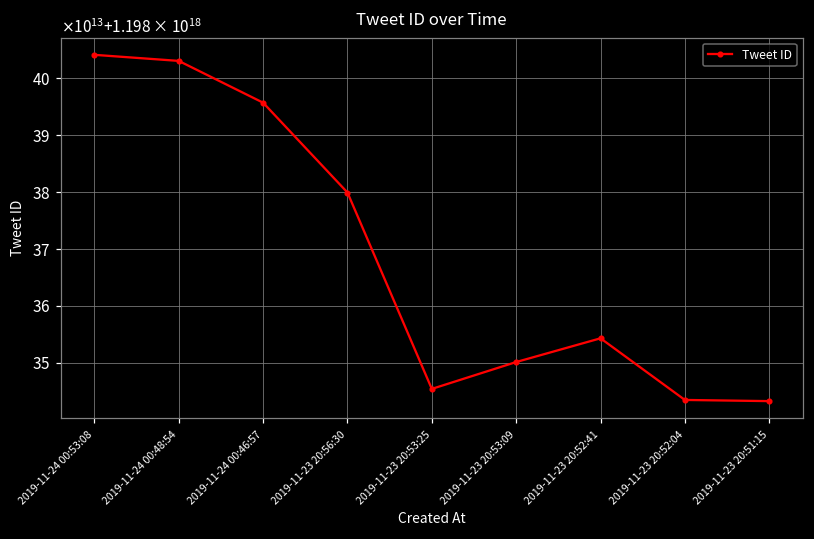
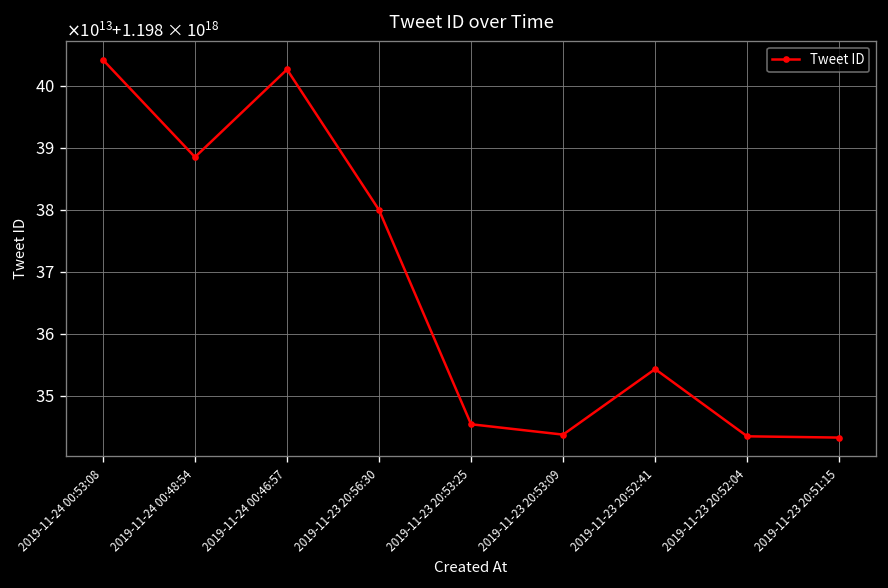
  {
    "2019-11-24 00:53:08": 1198404000000000000,
-   "2019-11-24 00:48:54": 1198403000000000000,
-   "2019-11-24 00:46:57": 1198396000000000000,
+   "2019-11-24 00:48:54": 1198388000000000000,
+   "2019-11-24 00:46:57": 1198403000000000000,
    "2019-11-23 20:56:30": 1198380000000000000,
    "2019-11-23 20:53:25": 1198345000000000000,
-   "2019-11-23 20:53:09": 1198350000000000000,
+   "2019-11-23 20:53:09": 1198344000000000000,
    "2019-11-23 20:52:41": 1198354000000000000,
    "2019-11-23 20:52:04": 1198343000000000000,
    "2019-11-23 20:51:15": 1198343000000000000
  }
